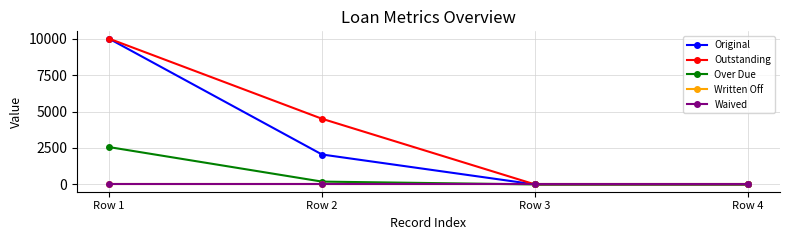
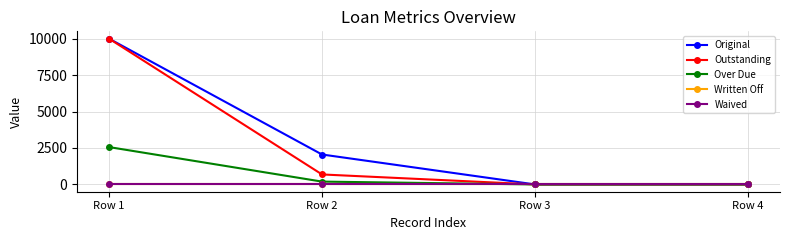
  {
    "Original": {
      "Row 2": 2100
    },
    "Outstanding": {
-     "Row 2": 4500
+     "Row 2": 700
    },
    "Over Due": {
      "Row 1": 2600,
      "Row 2": 200
    },
    "Waived": {
      "Row 1": 0,
      "Row 2": 0
    }
  }
